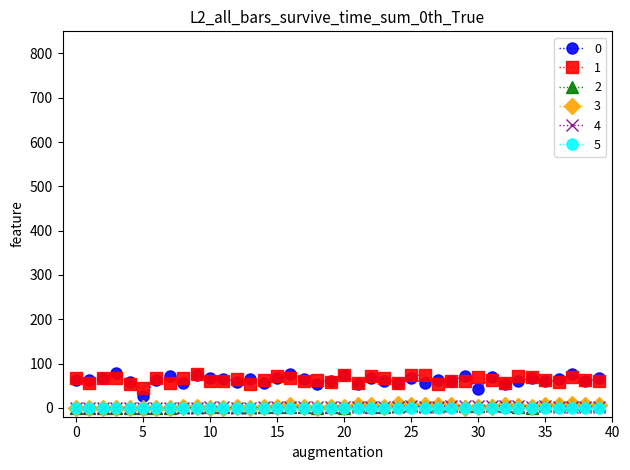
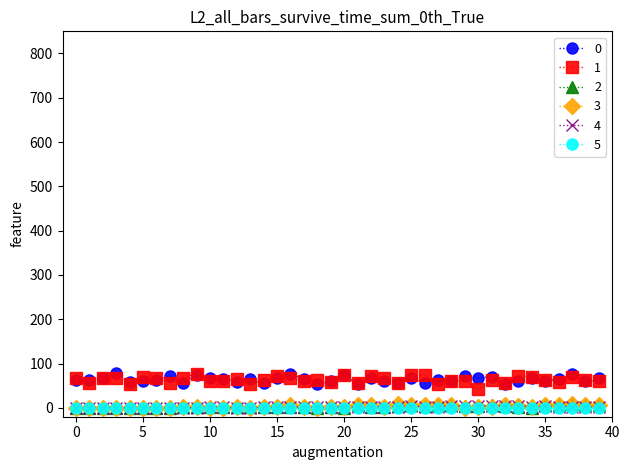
  {
    "0": {
-     "5": 30,
+     "5": 60,
      "10": 70,
      "25": 70,
-     "30": 40
+     "30": 70
    },
    "1": {
-     "5": 40,
+     "5": 70,
      "10": 60,
      "25": 70,
-     "30": 70
+     "30": 40
    }
  }
